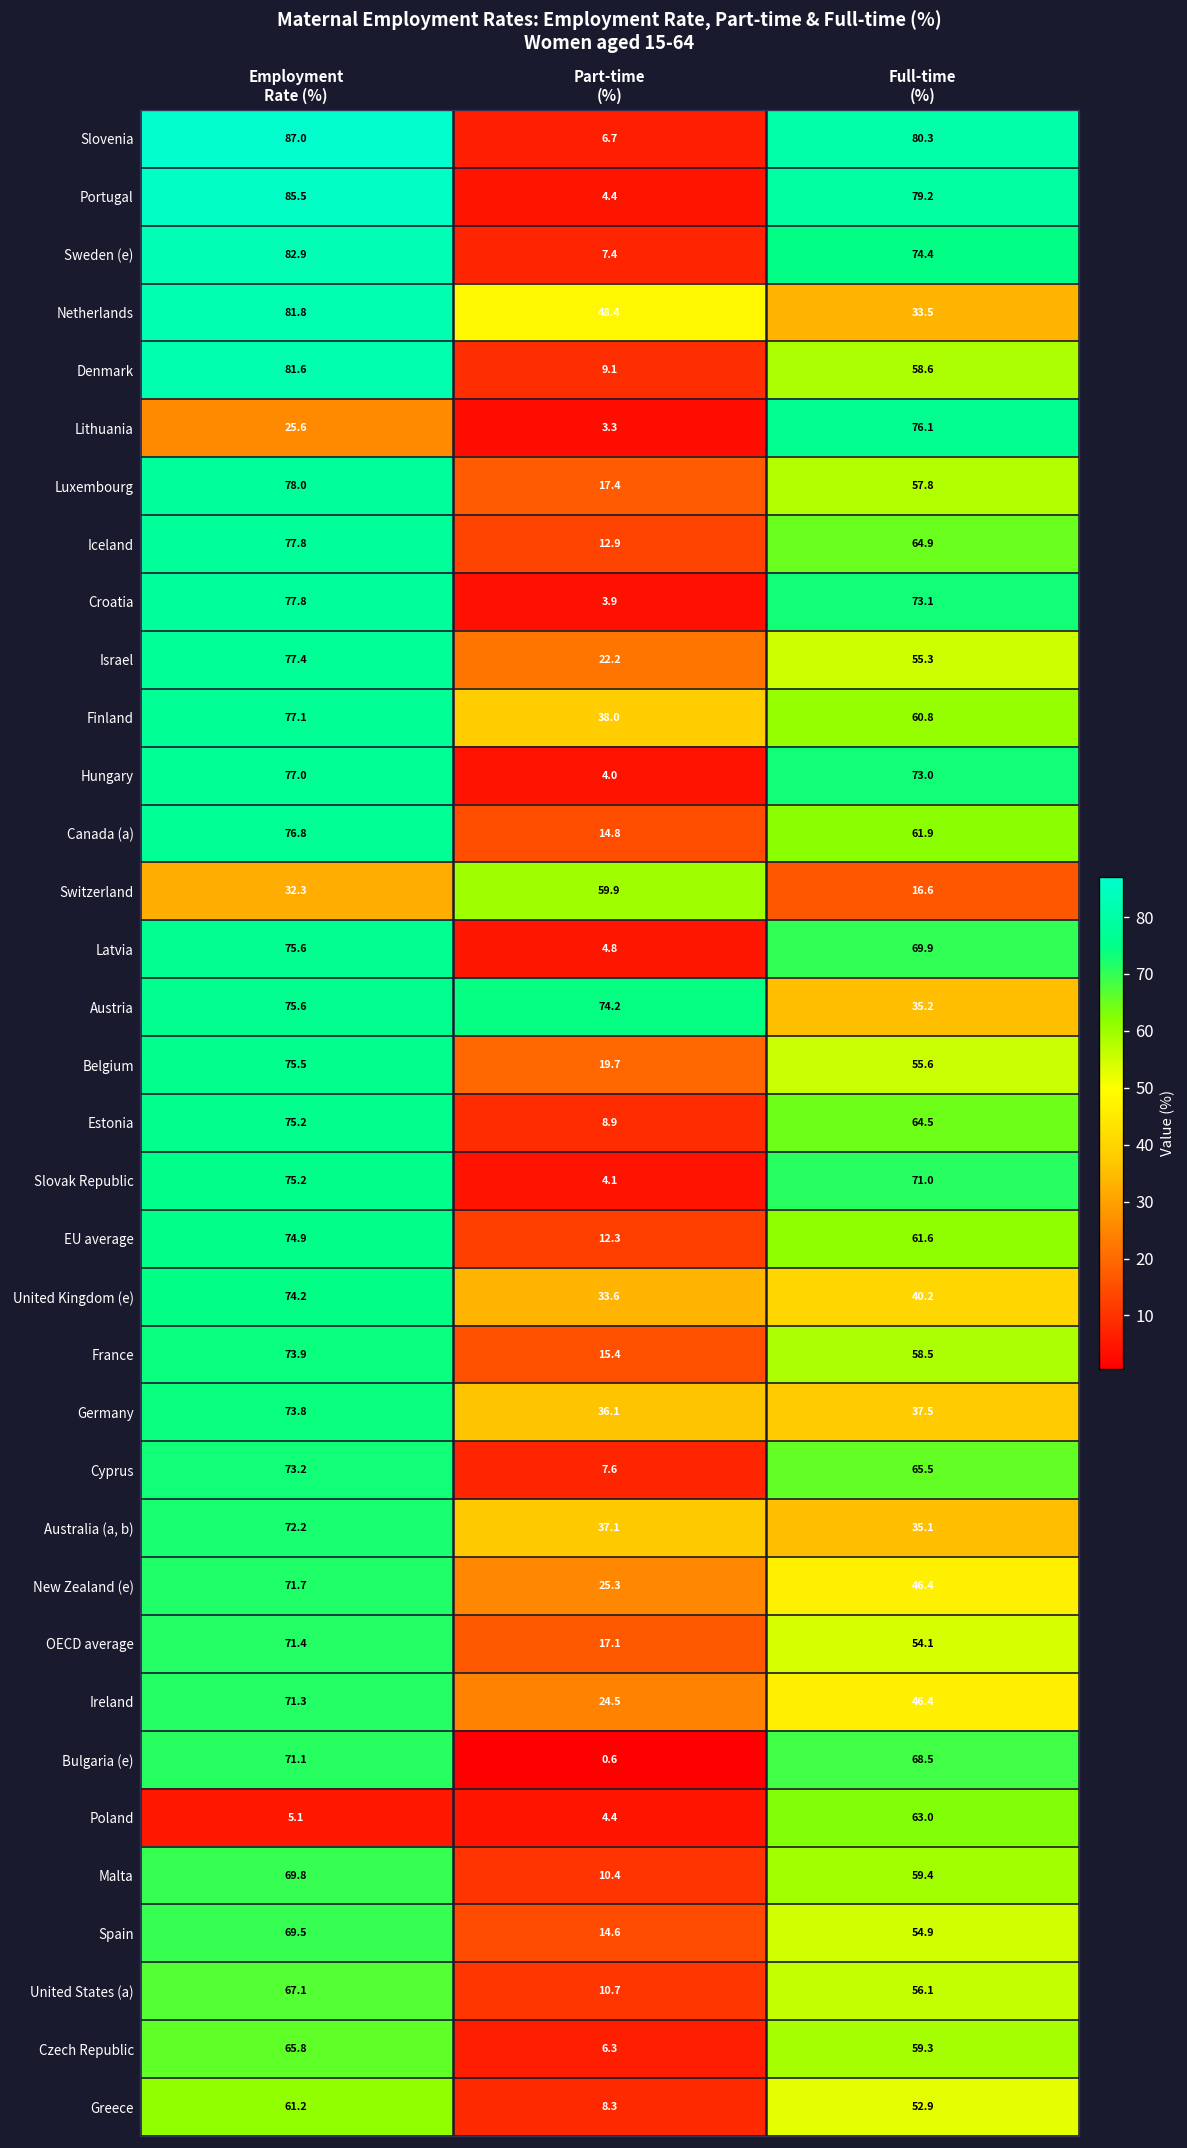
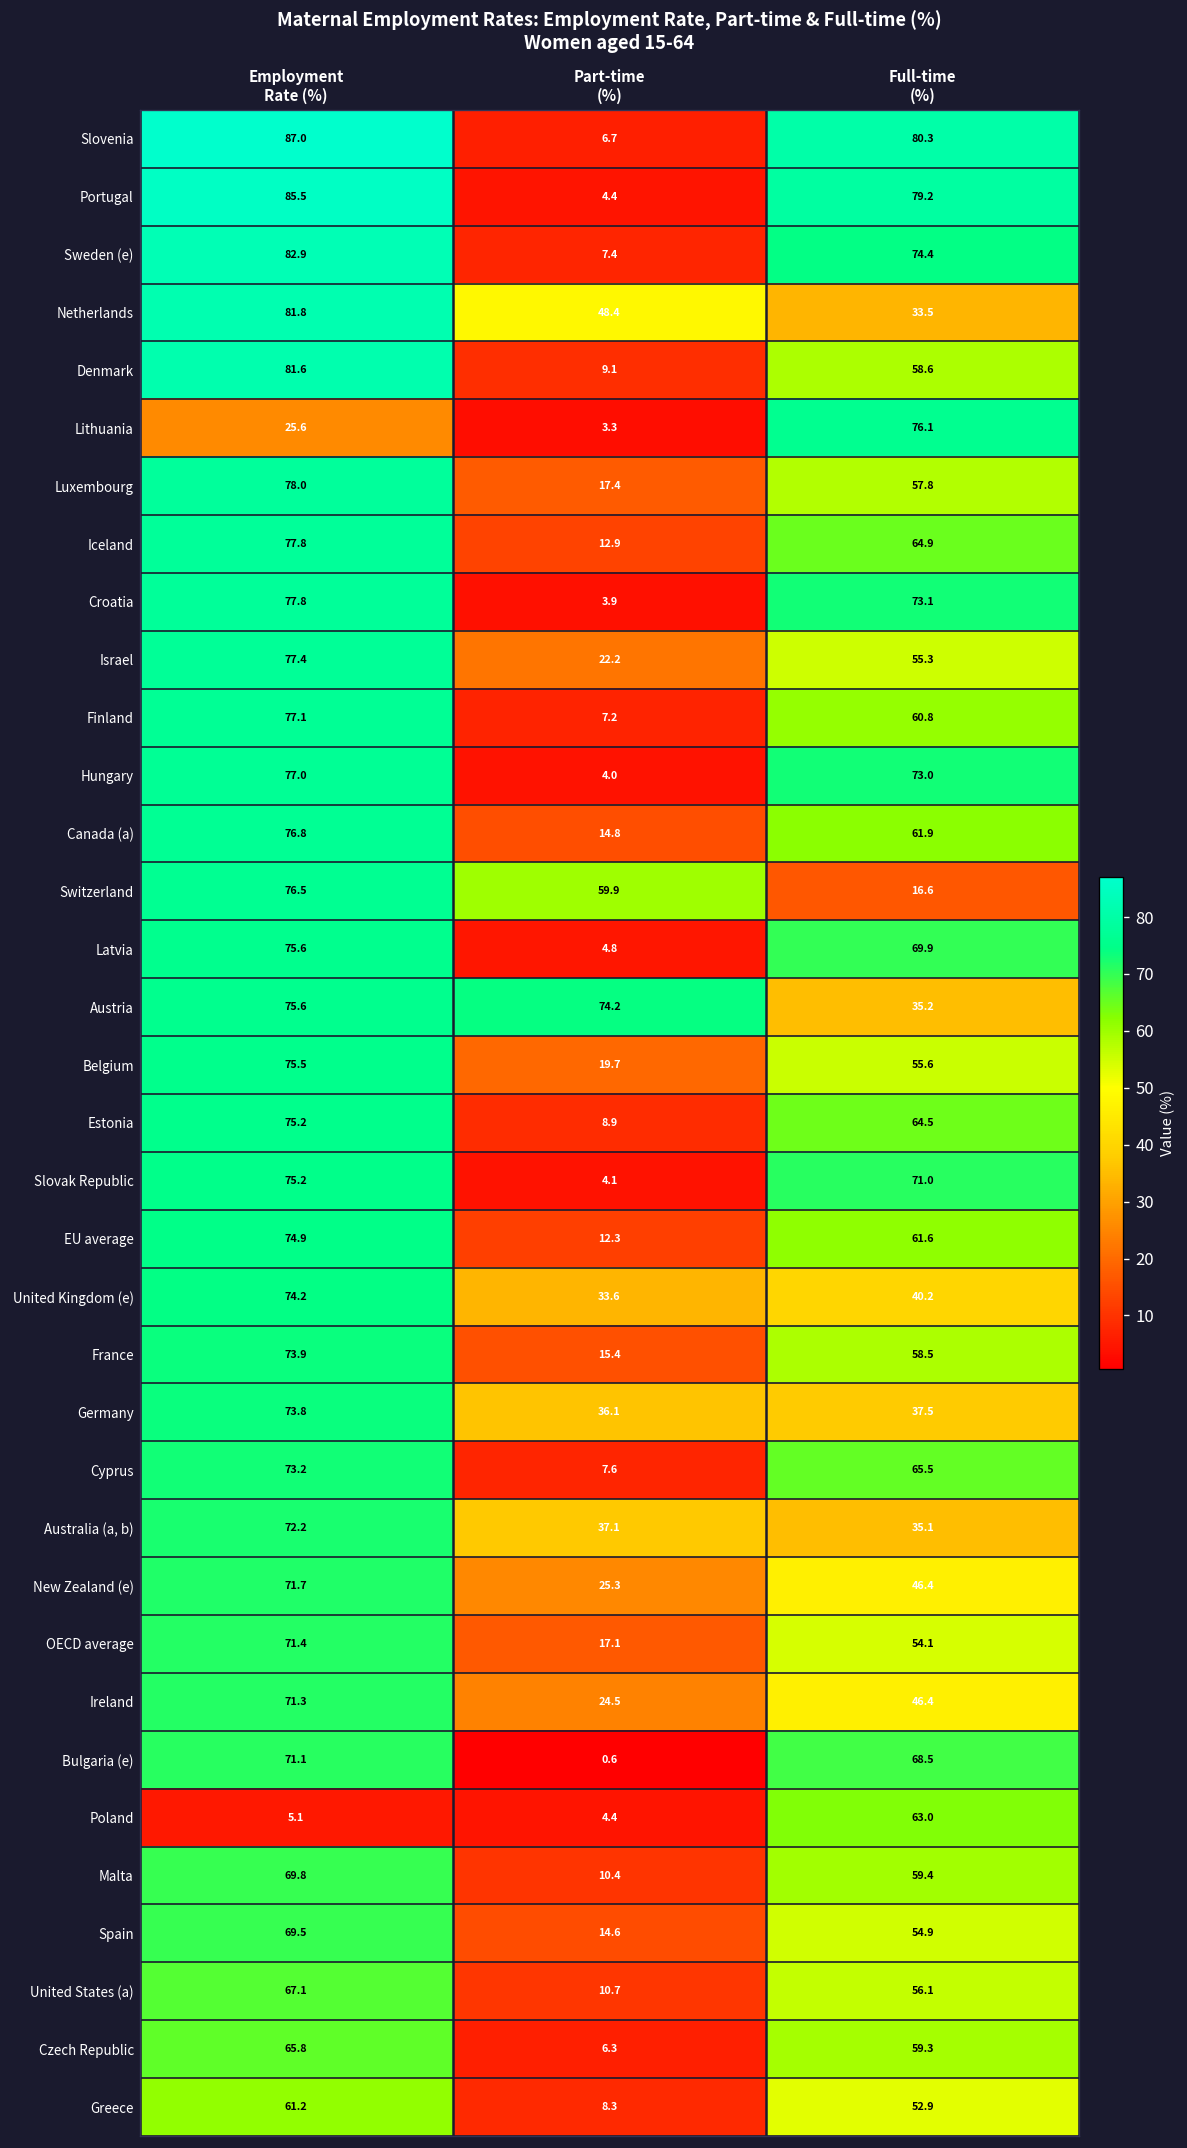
  {
    "Slovenia": {
      "Employment Rate (%)": 87.0,
      "Part-time (%)": 6.7,
      "Full-time (%)": 80.3
    },
    "Portugal": {
      "Employment Rate (%)": 85.5,
      "Part-time (%)": 4.4,
      "Full-time (%)": 79.2
    },
    "Sweden (e)": {
      "Employment Rate (%)": 82.9,
      "Part-time (%)": 7.4,
      "Full-time (%)": 74.4
    },
    "Netherlands": {
      "Employment Rate (%)": 81.8,
      "Part-time (%)": 48.4,
      "Full-time (%)": 33.5
    },
    "Denmark": {
      "Employment Rate (%)": 81.6,
      "Part-time (%)": 9.1,
      "Full-time (%)": 58.6
    },
    "Lithuania": {
      "Employment Rate (%)": 25.6,
      "Part-time (%)": 3.3,
      "Full-time (%)": 76.1
    },
    "Luxembourg": {
      "Employment Rate (%)": 78.0,
      "Part-time (%)": 17.4,
      "Full-time (%)": 57.8
    },
    "Iceland": {
      "Employment Rate (%)": 77.8,
      "Part-time (%)": 12.9,
      "Full-time (%)": 64.9
    },
    "Croatia": {
      "Employment Rate (%)": 77.8,
      "Part-time (%)": 3.9,
      "Full-time (%)": 73.1
    },
    "Israel": {
      "Employment Rate (%)": 77.4,
      "Part-time (%)": 22.2,
      "Full-time (%)": 55.3
    },
    "Finland": {
      "Employment Rate (%)": 77.1,
-     "Part-time (%)": 38.0,
+     "Part-time (%)": 7.2,
      "Full-time (%)": 60.8
    },
    "Hungary": {
      "Employment Rate (%)": 77.0,
      "Part-time (%)": 4.0,
      "Full-time (%)": 73.0
    },
    "Canada (a)": {
      "Employment Rate (%)": 76.8,
      "Part-time (%)": 14.8,
      "Full-time (%)": 61.9
    },
    "Switzerland": {
-     "Employment Rate (%)": 32.3,
+     "Employment Rate (%)": 76.5,
      "Part-time (%)": 59.9,
      "Full-time (%)": 16.6
    },
    "Latvia": {
      "Employment Rate (%)": 75.6,
      "Part-time (%)": 4.8,
      "Full-time (%)": 69.9
    },
    "Austria": {
      "Employment Rate (%)": 75.6,
      "Part-time (%)": 74.2,
      "Full-time (%)": 35.2
    },
    "Belgium": {
      "Employment Rate (%)": 75.5,
      "Part-time (%)": 19.7,
      "Full-time (%)": 55.6
    },
    "Estonia": {
      "Employment Rate (%)": 75.2,
      "Part-time (%)": 8.9,
      "Full-time (%)": 64.5
    },
    "Slovak Republic": {
      "Employment Rate (%)": 75.2,
      "Part-time (%)": 4.1,
      "Full-time (%)": 71.0
    },
    "EU average": {
      "Employment Rate (%)": 74.9,
      "Part-time (%)": 12.3,
      "Full-time (%)": 61.6
    },
    "United Kingdom (e)": {
      "Employment Rate (%)": 74.2,
      "Part-time (%)": 33.6,
      "Full-time (%)": 40.2
    },
    "France": {
      "Employment Rate (%)": 73.9,
      "Part-time (%)": 15.4,
      "Full-time (%)": 58.5
    },
    "Germany": {
      "Employment Rate (%)": 73.8,
      "Part-time (%)": 36.1,
      "Full-time (%)": 37.5
    },
    "Cyprus": {
      "Employment Rate (%)": 73.2,
      "Part-time (%)": 7.6,
      "Full-time (%)": 65.5
    },
    "Australia (a, b)": {
      "Employment Rate (%)": 72.2,
      "Part-time (%)": 37.1,
      "Full-time (%)": 35.1
    },
    "New Zealand (e)": {
      "Employment Rate (%)": 71.7,
      "Part-time (%)": 25.3,
      "Full-time (%)": 46.4
    },
    "OECD average": {
      "Employment Rate (%)": 71.4,
      "Part-time (%)": 17.1,
      "Full-time (%)": 54.1
    },
    "Ireland": {
      "Employment Rate (%)": 71.3,
      "Part-time (%)": 24.5,
      "Full-time (%)": 46.4
    },
    "Bulgaria (e)": {
      "Employment Rate (%)": 71.1,
      "Part-time (%)": 0.6,
      "Full-time (%)": 68.5
    },
    "Poland": {
      "Employment Rate (%)": 5.1,
      "Part-time (%)": 4.4,
      "Full-time (%)": 63.0
    },
    "Malta": {
      "Employment Rate (%)": 69.8,
      "Part-time (%)": 10.4,
      "Full-time (%)": 59.4
    },
    "Spain": {
      "Employment Rate (%)": 69.5,
      "Part-time (%)": 14.6,
      "Full-time (%)": 54.9
    },
    "United States (a)": {
      "Employment Rate (%)": 67.1,
      "Part-time (%)": 10.7,
      "Full-time (%)": 56.1
    },
    "Czech Republic": {
      "Employment Rate (%)": 65.8,
      "Part-time (%)": 6.3,
      "Full-time (%)": 59.3
    },
    "Greece": {
      "Employment Rate (%)": 61.2,
      "Part-time (%)": 8.3,
      "Full-time (%)": 52.9
    }
  }
